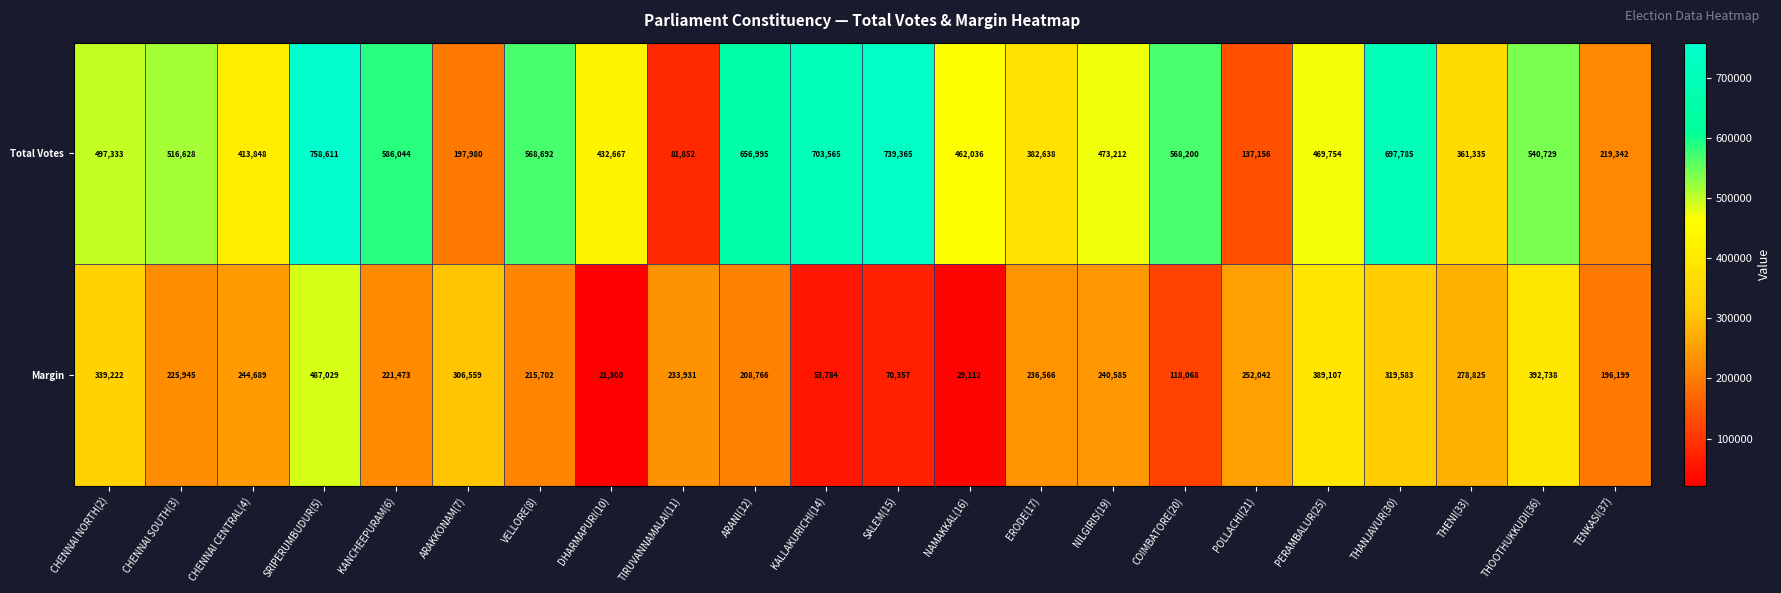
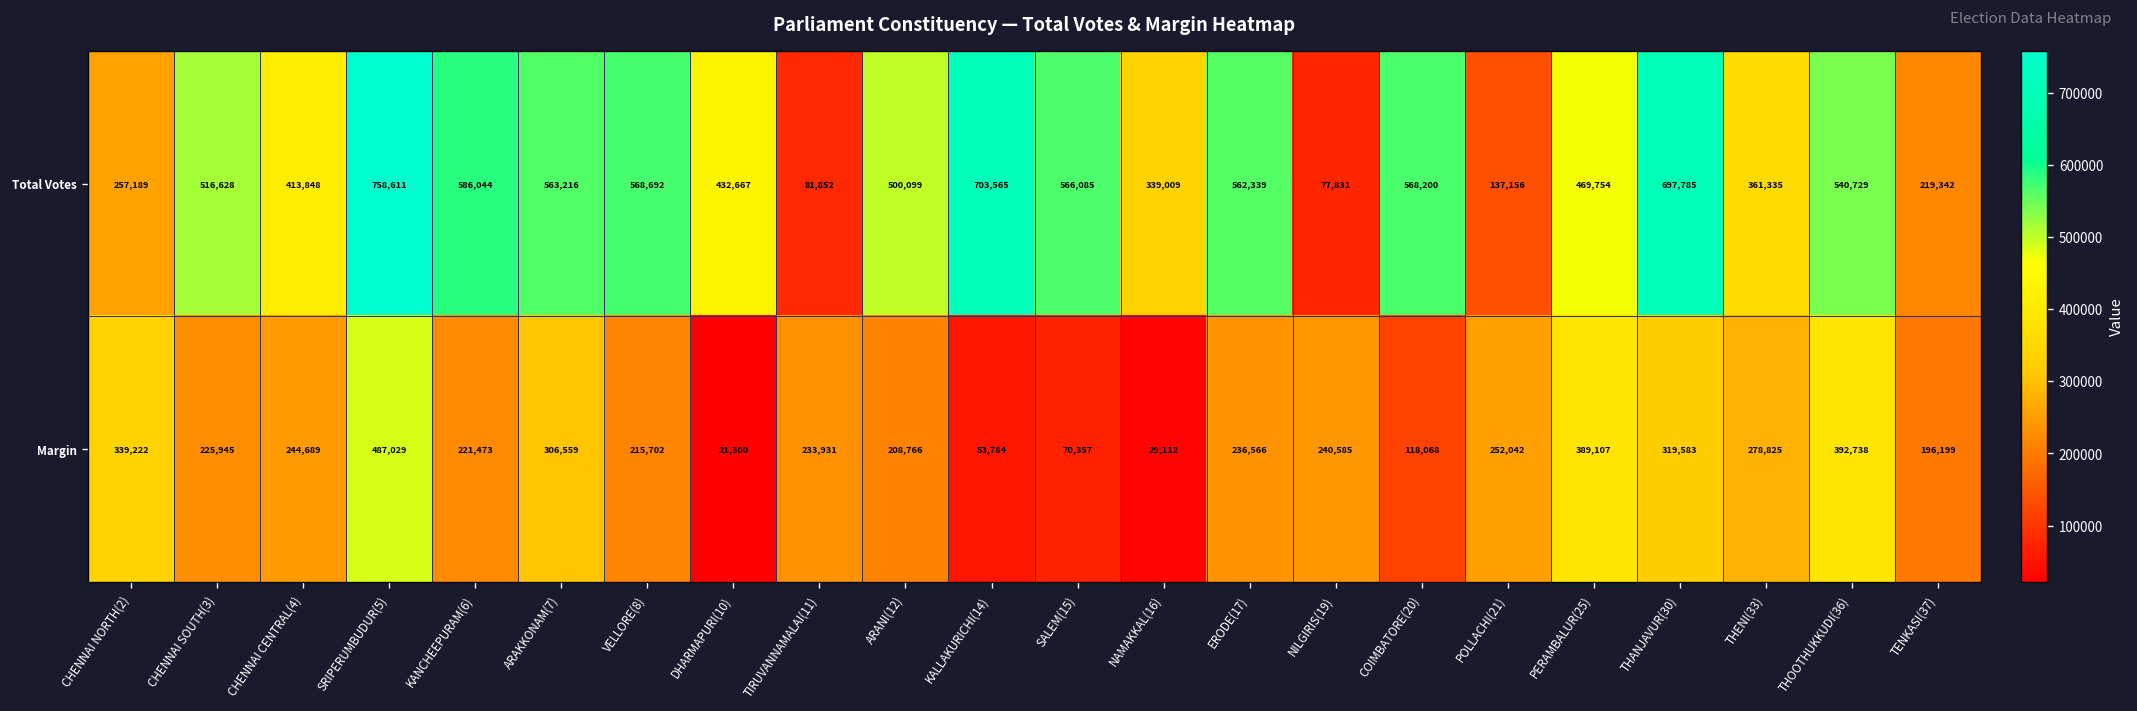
  {
    "Total Votes": {
-     "CHENNAI NORTH(2)": "497,333",
+     "CHENNAI NORTH(2)": "257,189",
      "CHENNAI SOUTH(3)": "516,628",
      "CHENNAI CENTRAL(4)": "413,848",
      "SRIPERUMBUDUR(5)": "758,611",
      "KANCHEEPURAM(6)": "586,044",
-     "ARAKKONAM(7)": "197,980",
+     "ARAKKONAM(7)": "563,216",
      "VELLORE(8)": "568,692",
      "DHARMAPURI(10)": "432,667",
      "TIRUVANNAMALAI(11)": "81,852",
-     "ARANI(12)": "656,995",
+     "ARANI(12)": "500,099",
      "KALLAKURICHI(14)": "703,565",
-     "SALEM(15)": "739,365",
-     "NAMAKKAL(16)": "462,036",
-     "ERODE(17)": "382,638",
-     "NILGIRIS(19)": "473,212",
+     "SALEM(15)": "566,085",
+     "NAMAKKAL(16)": "339,009",
+     "ERODE(17)": "562,339",
+     "NILGIRIS(19)": "77,831",
      "COIMBATORE(20)": "568,200",
      "POLLACHI(21)": "137,156",
      "PERAMBALUR(25)": "469,754",
      "THANJAVUR(30)": "697,785",
      "THENI(33)": "361,335",
      "THOOTHUKKUDI(36)": "540,729",
      "TENKASI(37)": "219,342"
    },
    "Margin": {
      "CHENNAI NORTH(2)": "339,222",
      "CHENNAI SOUTH(3)": "225,945",
      "CHENNAI CENTRAL(4)": "244,689",
      "SRIPERUMBUDUR(5)": "487,029",
      "KANCHEEPURAM(6)": "221,473",
      "ARAKKONAM(7)": "306,559",
      "VELLORE(8)": "215,702",
      "DHARMAPURI(10)": "21,300",
      "TIRUVANNAMALAI(11)": "233,931",
      "ARANI(12)": "208,766",
      "KALLAKURICHI(14)": "53,784",
      "SALEM(15)": "70,357",
      "NAMAKKAL(16)": "29,112",
      "ERODE(17)": "236,566",
      "NILGIRIS(19)": "240,585",
      "COIMBATORE(20)": "118,068",
      "POLLACHI(21)": "252,042",
      "PERAMBALUR(25)": "389,107",
      "THANJAVUR(30)": "319,583",
      "THENI(33)": "278,825",
      "THOOTHUKKUDI(36)": "392,738",
      "TENKASI(37)": "196,199"
    }
  }
